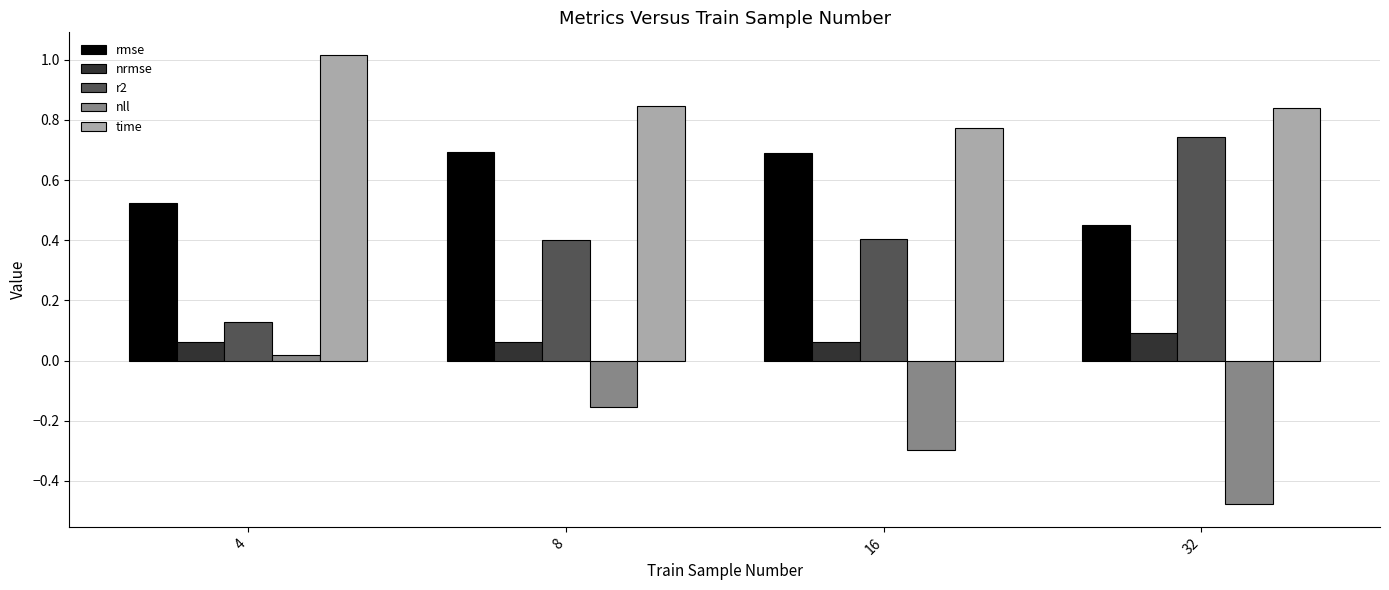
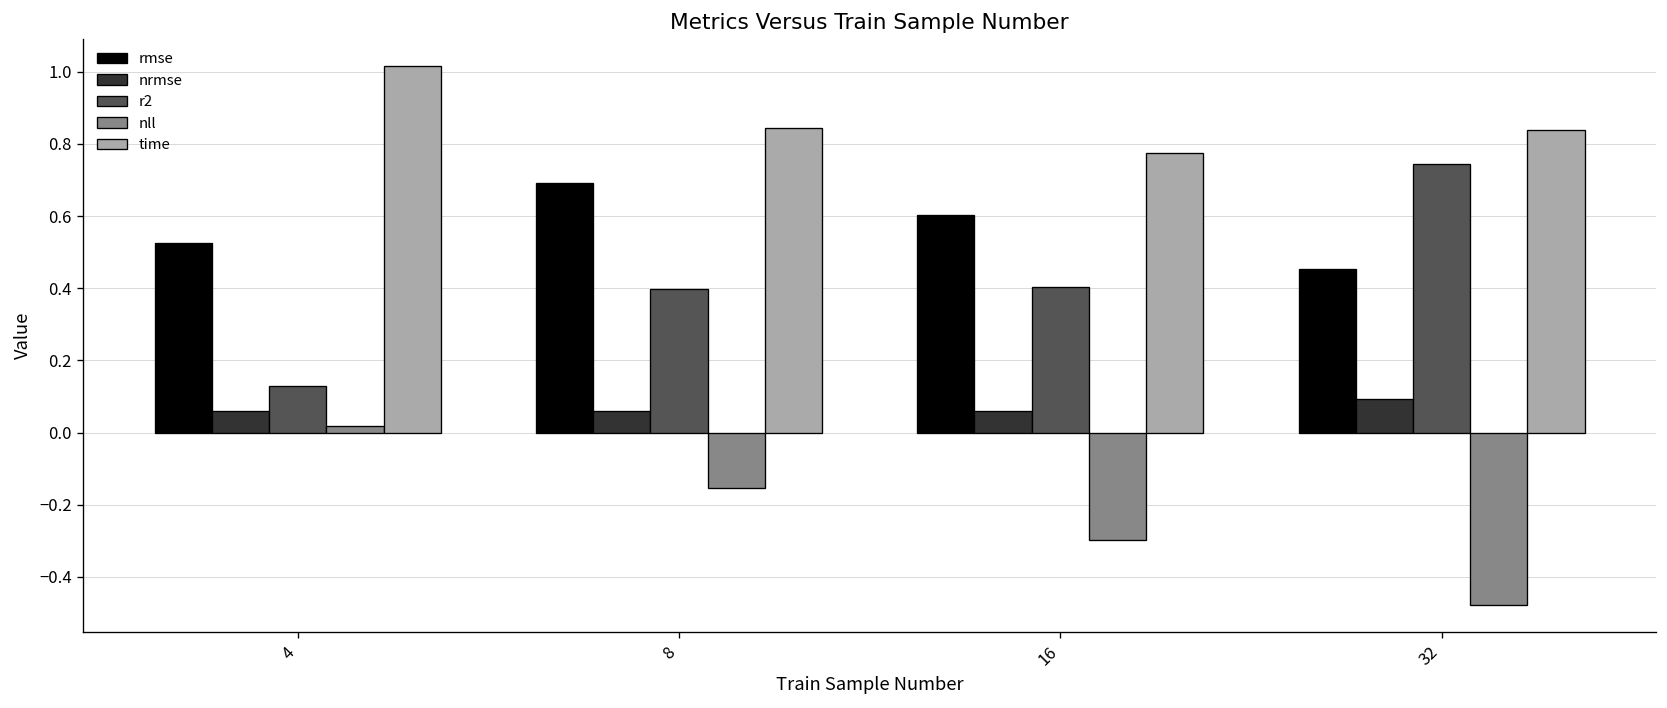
  {
    "rmse": {
      "4": 0.52,
      "8": 0.69,
-     "16": 0.69,
+     "16": 0.60,
      "32": 0.45
    }
  }
